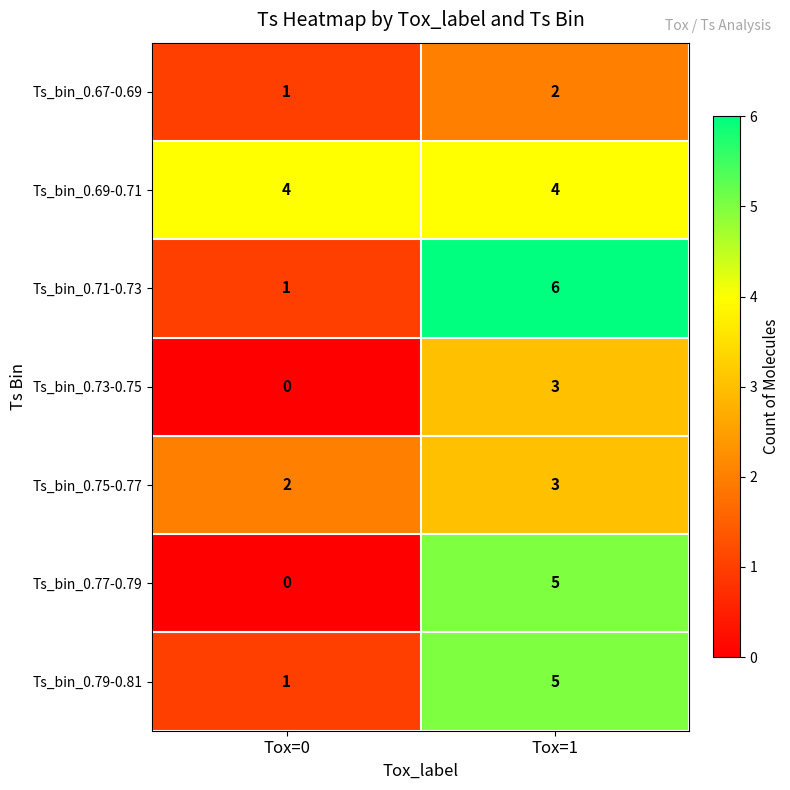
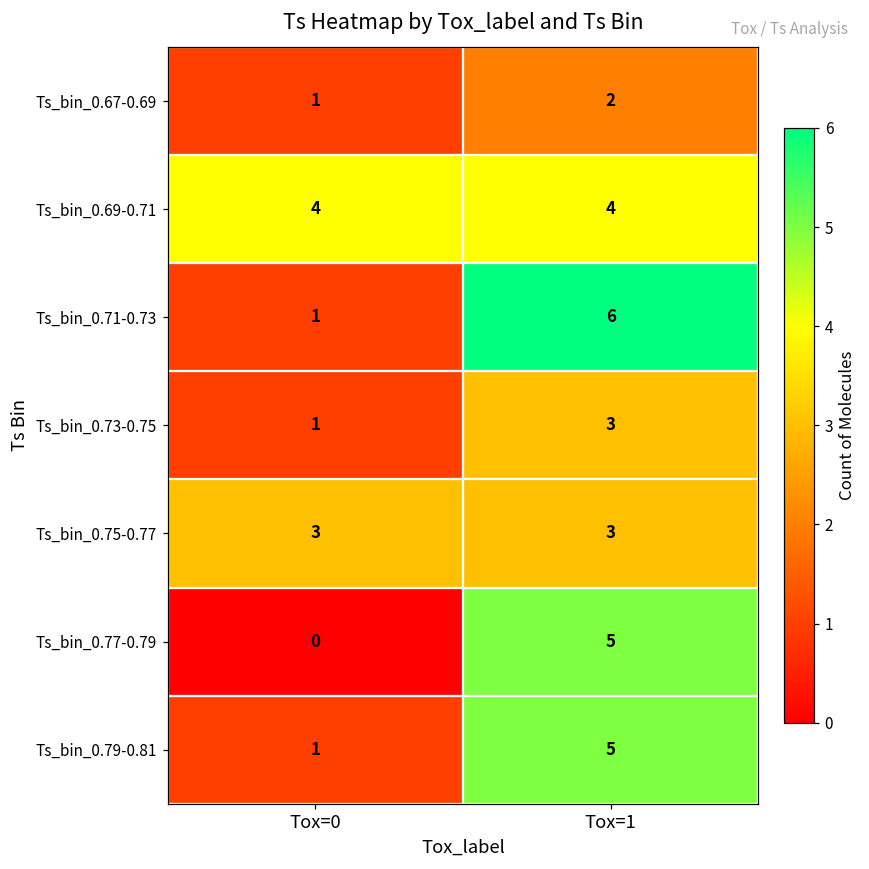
  {
    "Ts_bin_0.67-0.69": {
      "Tox=0": 1,
      "Tox=1": 2
    },
    "Ts_bin_0.69-0.71": {
      "Tox=0": 4,
      "Tox=1": 4
    },
    "Ts_bin_0.71-0.73": {
      "Tox=0": 1,
      "Tox=1": 6
    },
    "Ts_bin_0.73-0.75": {
-     "Tox=0": 0,
+     "Tox=0": 1,
      "Tox=1": 3
    },
    "Ts_bin_0.75-0.77": {
-     "Tox=0": 2,
+     "Tox=0": 3,
      "Tox=1": 3
    },
    "Ts_bin_0.77-0.79": {
      "Tox=0": 0,
      "Tox=1": 5
    },
    "Ts_bin_0.79-0.81": {
      "Tox=0": 1,
      "Tox=1": 5
    }
  }
